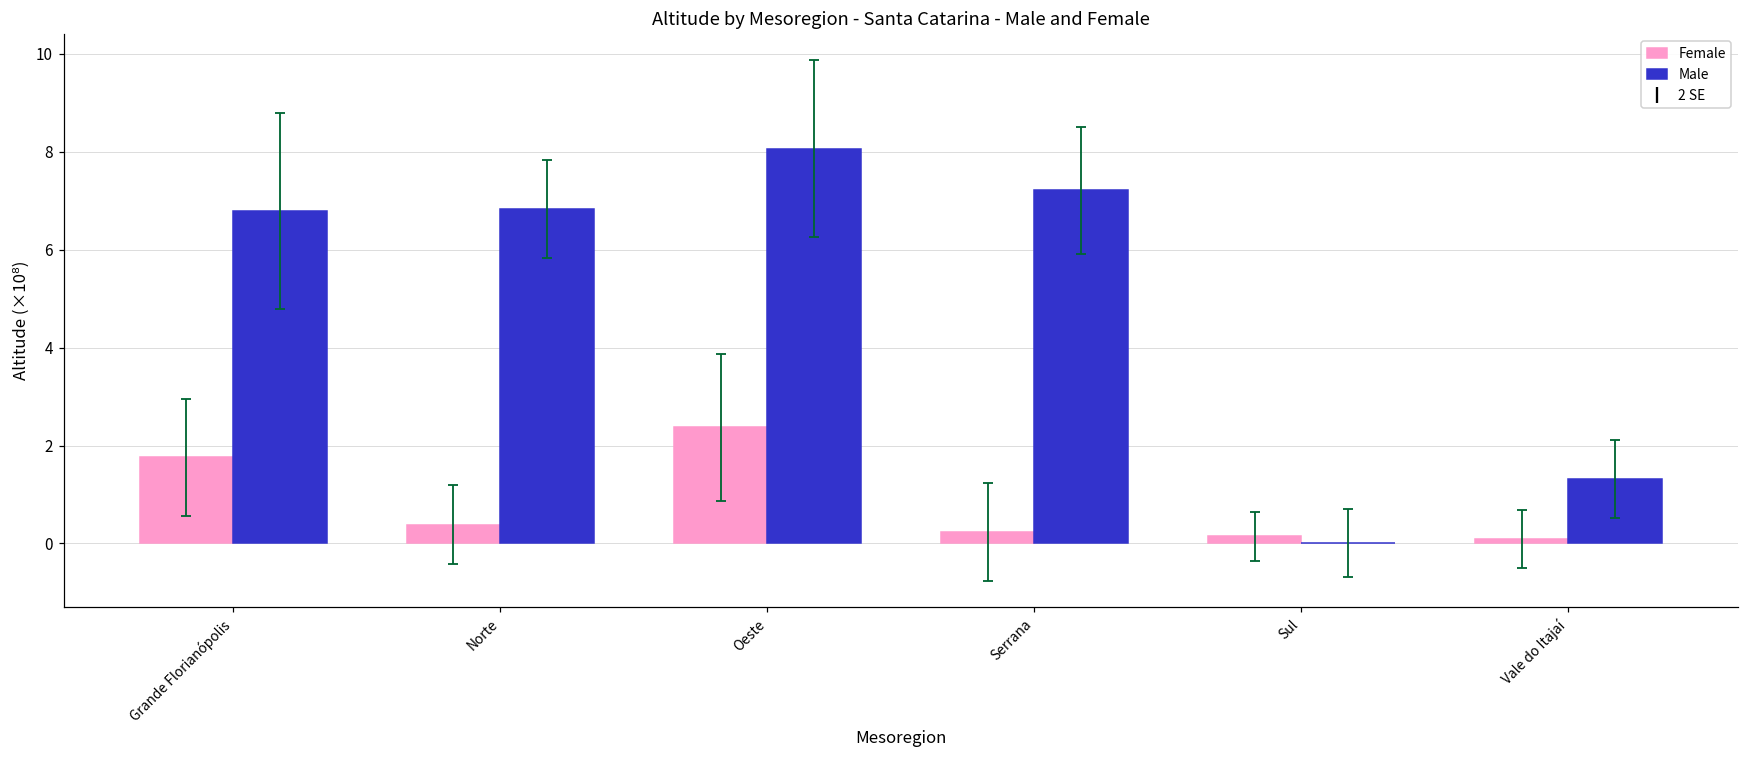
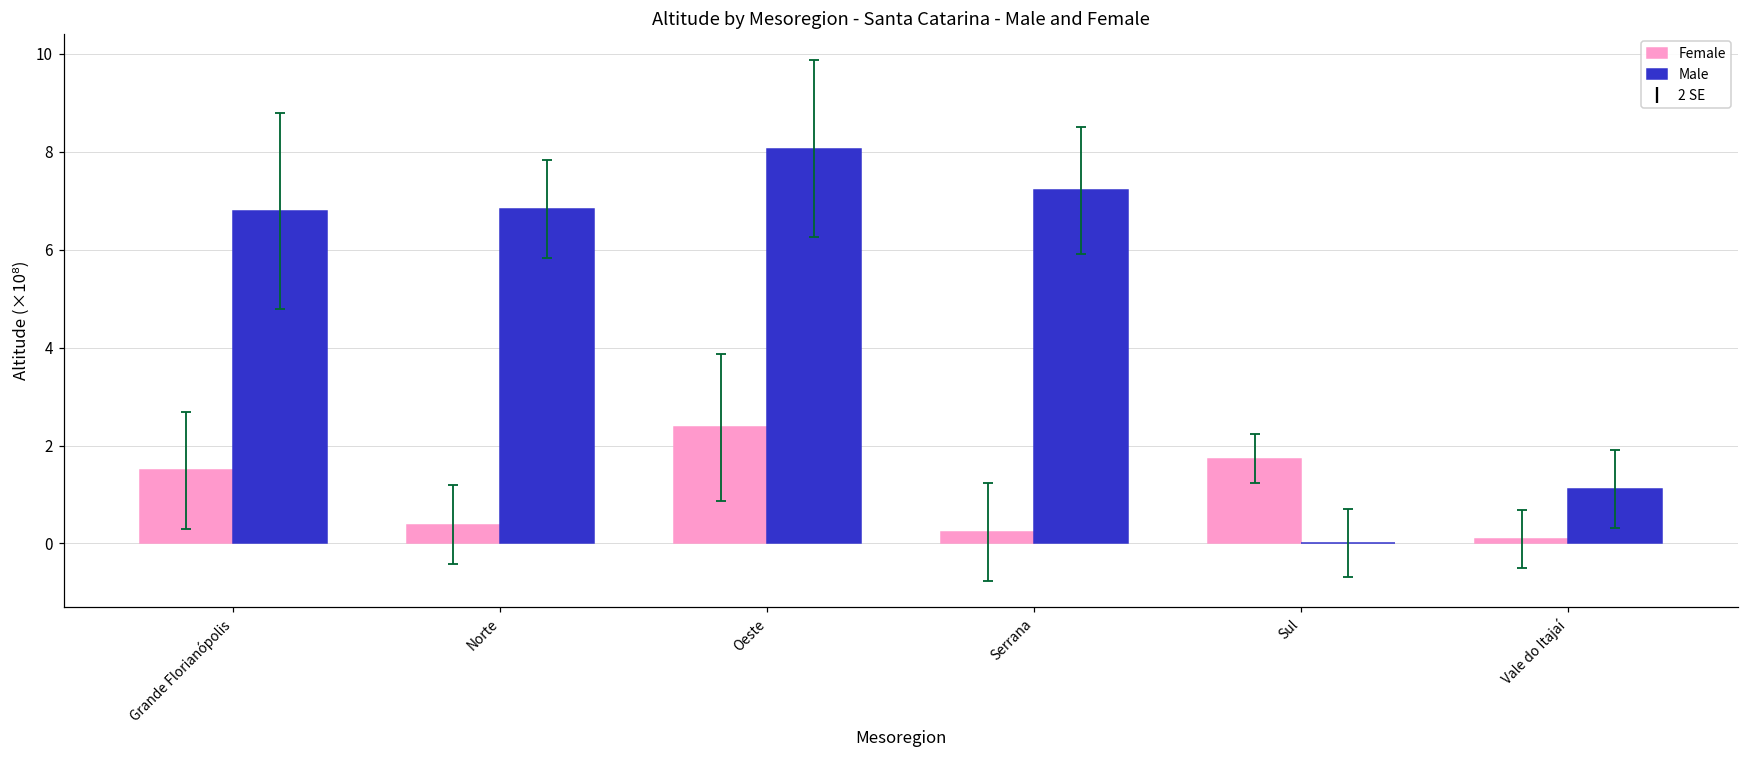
  {
    "Female": {
-     "Grande Florianópolis": 1.8,
+     "Grande Florianópolis": 1.5,
      "Norte": 0.4,
      "Oeste": 2.4,
      "Serrana": 0.2,
-     "Sul": 0.1,
+     "Sul": 1.7,
      "Vale do Itajaí": 0.1
    },
    "Male": {
      "Grande Florianópolis": 6.8,
      "Norte": 6.8,
      "Oeste": 8.1,
      "Serrana": 7.2,
-     "Vale do Itajaí": 1.3
+     "Vale do Itajaí": 1.1
    }
  }
